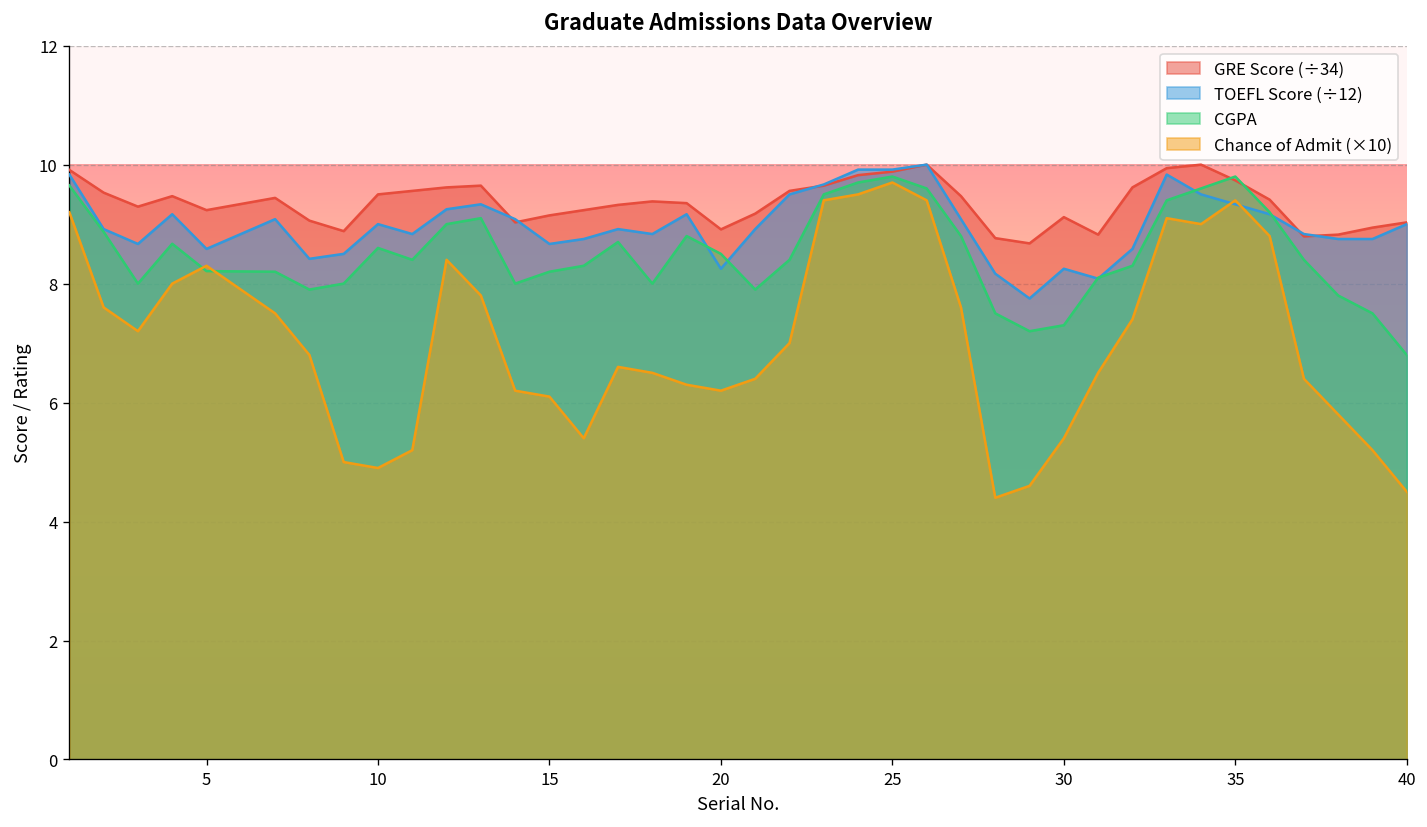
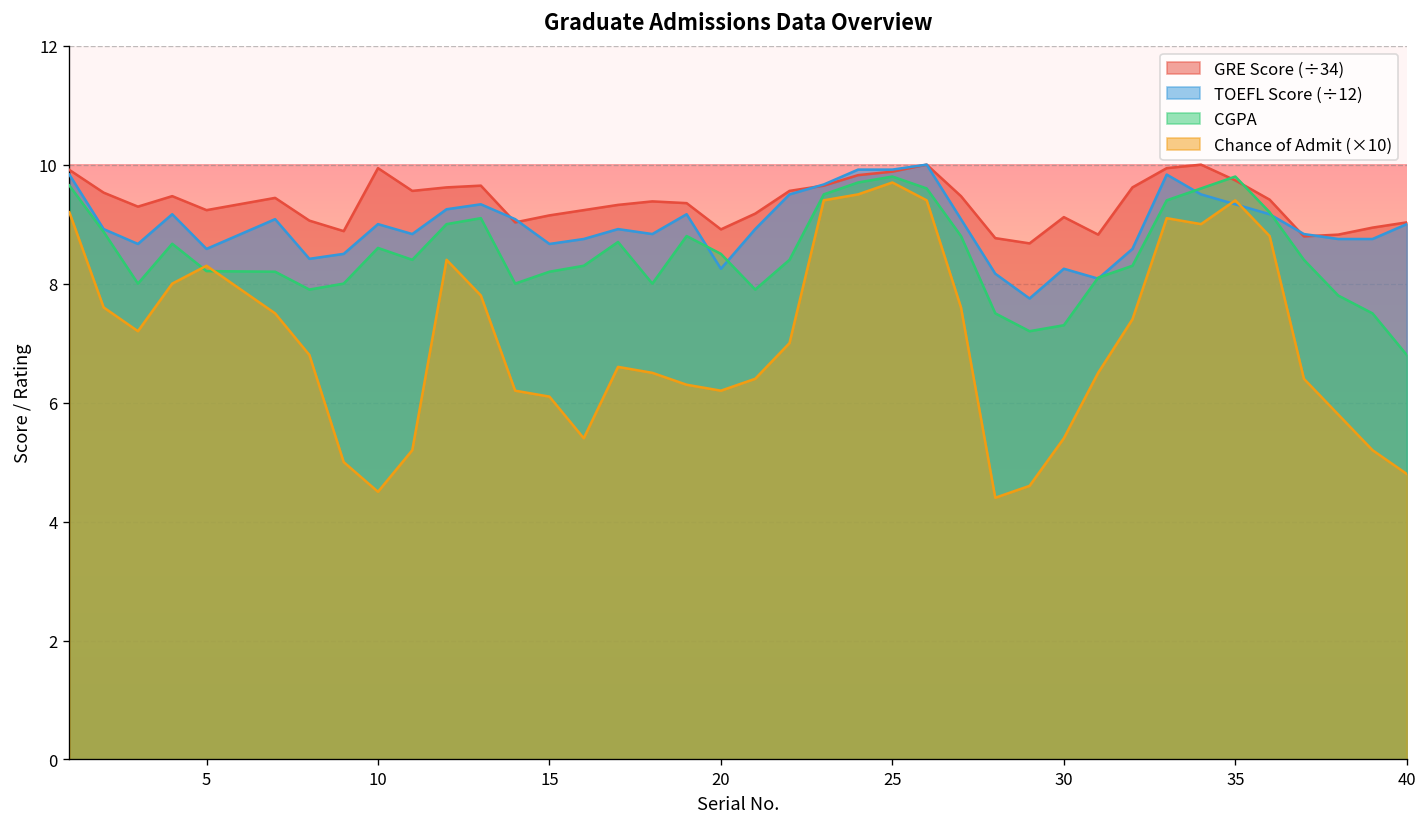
  {
    "GRE Score (÷34)": {
      "5": 9.2,
-     "10": 9.5,
+     "10": 9.9,
      "15": 9.1,
      "20": 8.9,
      "30": 9.1,
      "35": 9.7
    },
    "TOEFL Score (÷12)": {
      "5": 8.6,
      "10": 9.0,
      "15": 8.7,
      "20": 8.3,
      "30": 8.3,
      "35": 9.3
    },
    "CGPA": {
      "5": 8.2,
      "10": 8.6,
      "15": 8.2,
      "20": 8.5,
      "25": 9.8,
      "30": 7.3,
      "35": 9.8,
      "40": 6.8
    },
    "Chance of Admit (×10)": {
      "5": 8.3,
-     "10": 4.9,
+     "10": 4.5,
      "15": 6.1,
      "20": 6.2,
      "25": 9.7,
      "30": 5.4,
      "35": 9.4,
-     "40": 4.5
+     "40": 4.8
    }
  }
